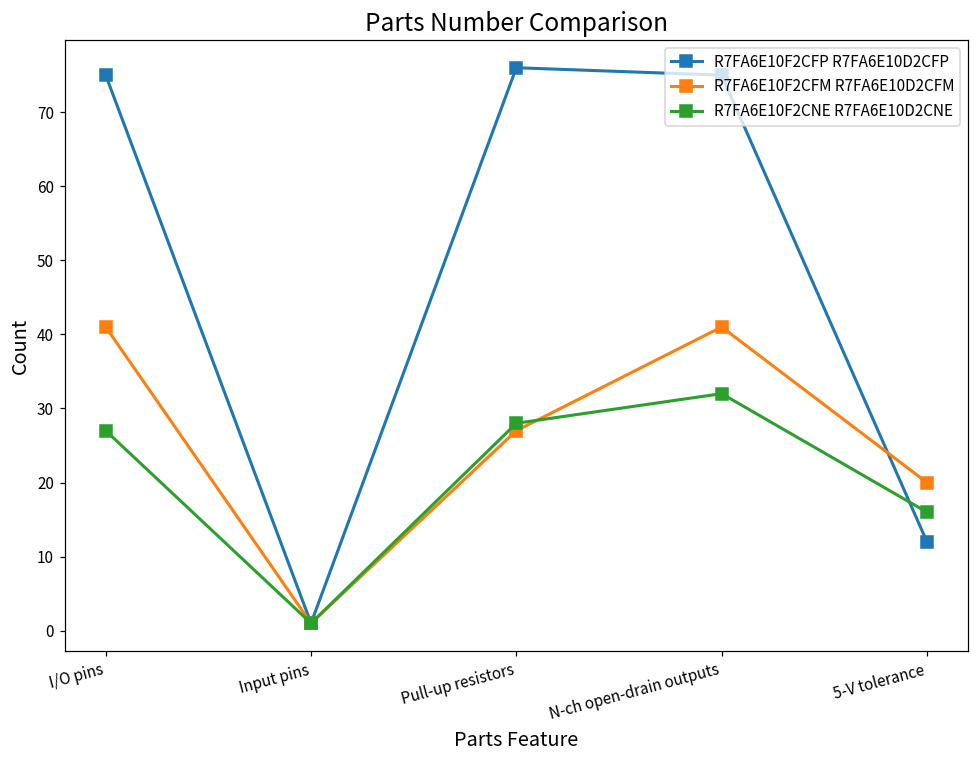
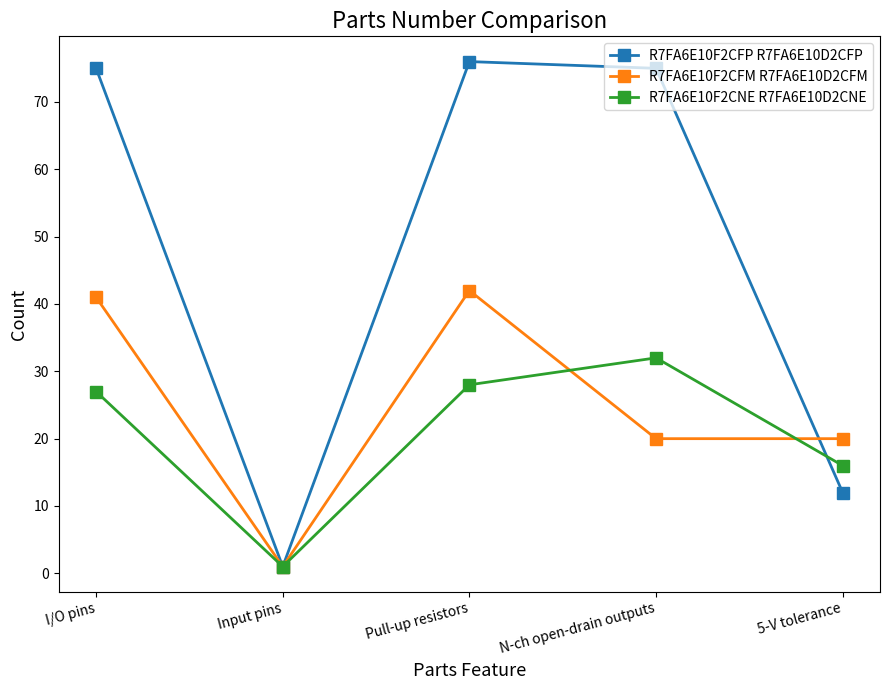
  {
    "R7FA6E10F2CFP R7FA6E10D2CFP": {
      "I/O pins": 75,
      "Pull-up resistors": 76,
      "5-V tolerance": 12
    },
    "R7FA6E10F2CFM R7FA6E10D2CFM": {
      "I/O pins": 41,
-     "Pull-up resistors": 27,
-     "N-ch open-drain outputs": 41,
+     "Pull-up resistors": 42,
+     "N-ch open-drain outputs": 20,
      "5-V tolerance": 20
    },
    "R7FA6E10F2CNE R7FA6E10D2CNE": {
      "I/O pins": 27,
      "Pull-up resistors": 28,
      "N-ch open-drain outputs": 32,
      "5-V tolerance": 16
    }
  }
